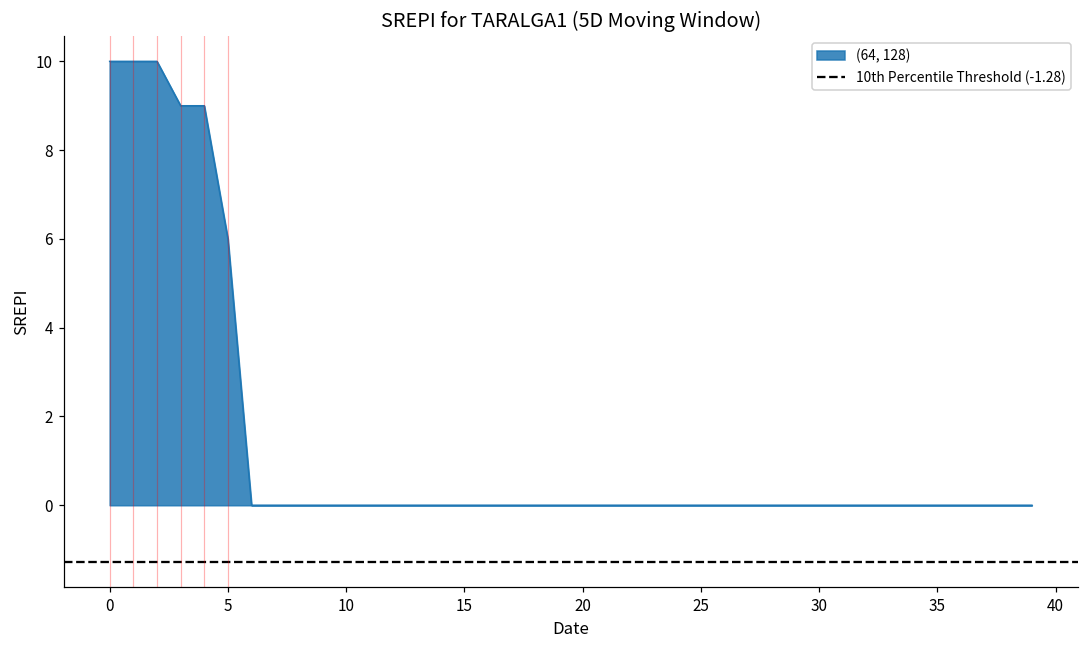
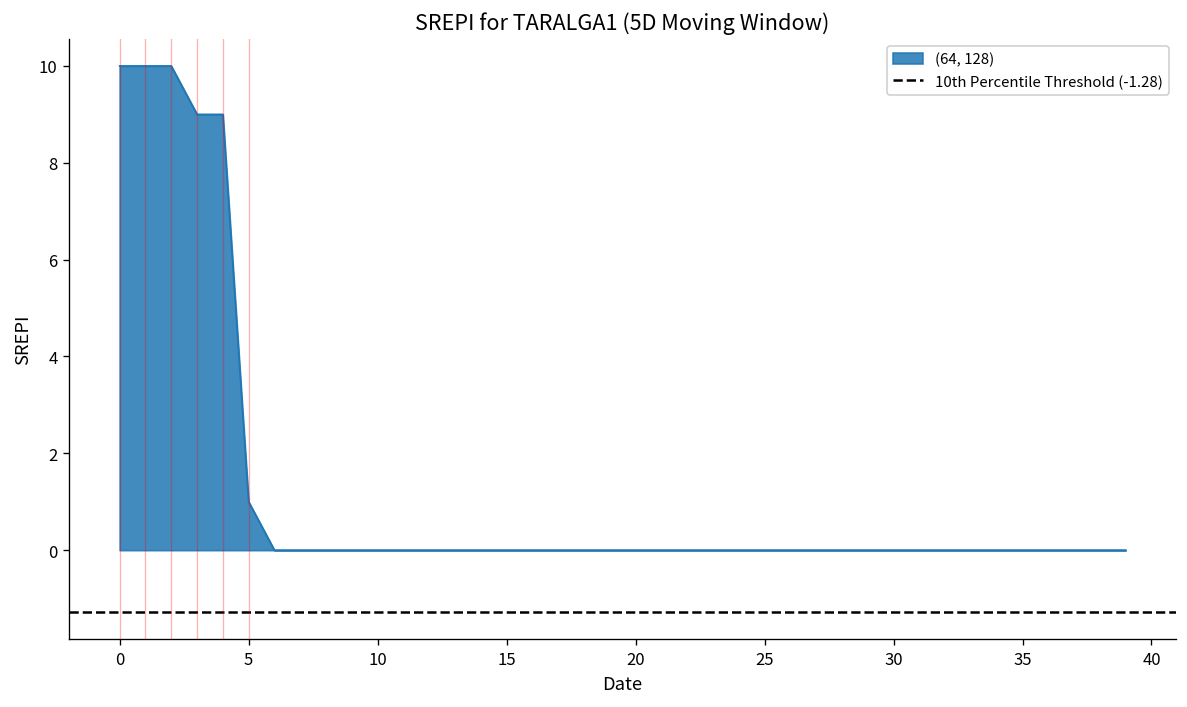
  {
    "0": 10,
-   "5": 6,
+   "5": 1,
    "10": 0,
    "15": 0,
    "20": 0,
    "25": 0,
    "30": 0,
    "35": 0
  }
